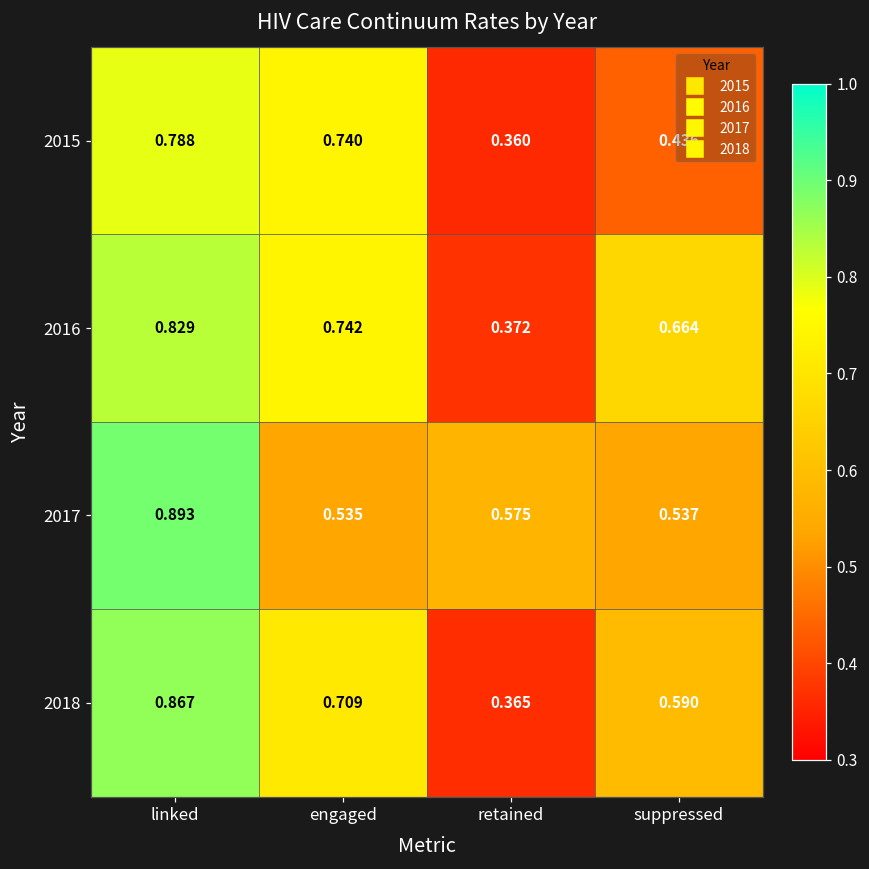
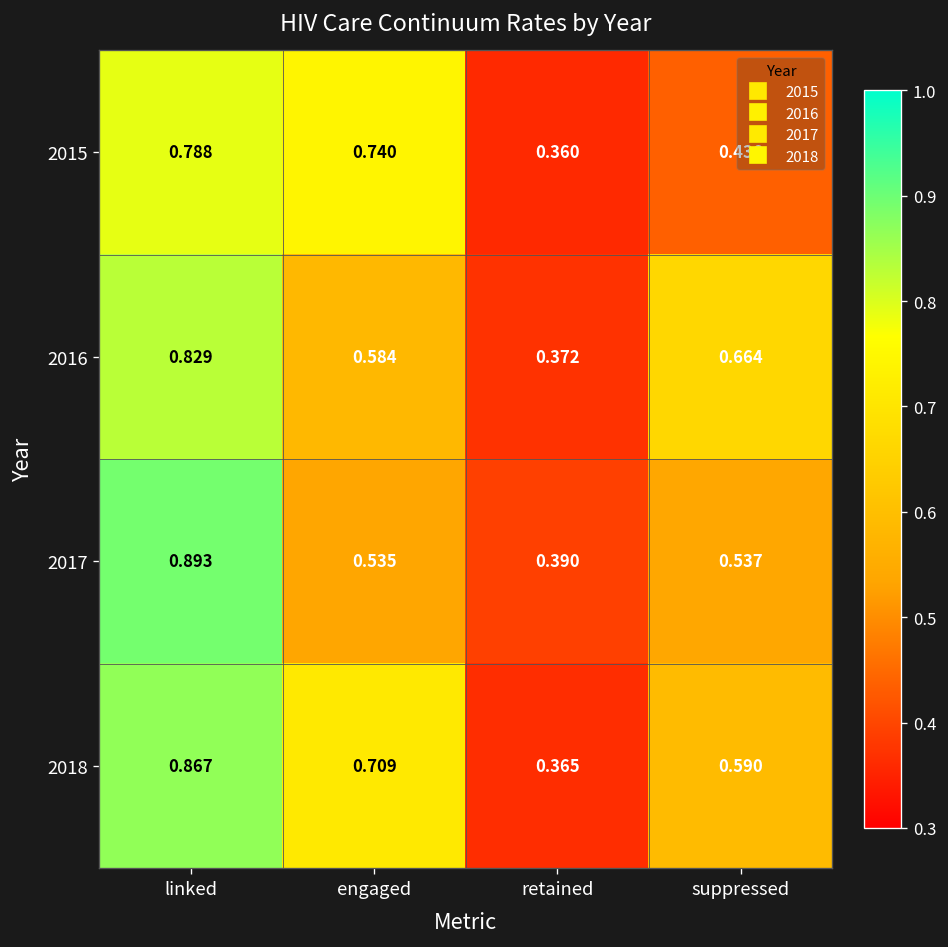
  {
    "2015": {
      "linked": 0.788,
      "engaged": 0.740,
      "retained": 0.360
    },
    "2016": {
      "linked": 0.829,
-     "engaged": 0.742,
+     "engaged": 0.584,
      "retained": 0.372,
      "suppressed": 0.664
    },
    "2017": {
      "linked": 0.893,
      "engaged": 0.535,
-     "retained": 0.575,
+     "retained": 0.390,
      "suppressed": 0.537
    },
    "2018": {
      "linked": 0.867,
      "engaged": 0.709,
      "retained": 0.365,
      "suppressed": 0.590
    }
  }
